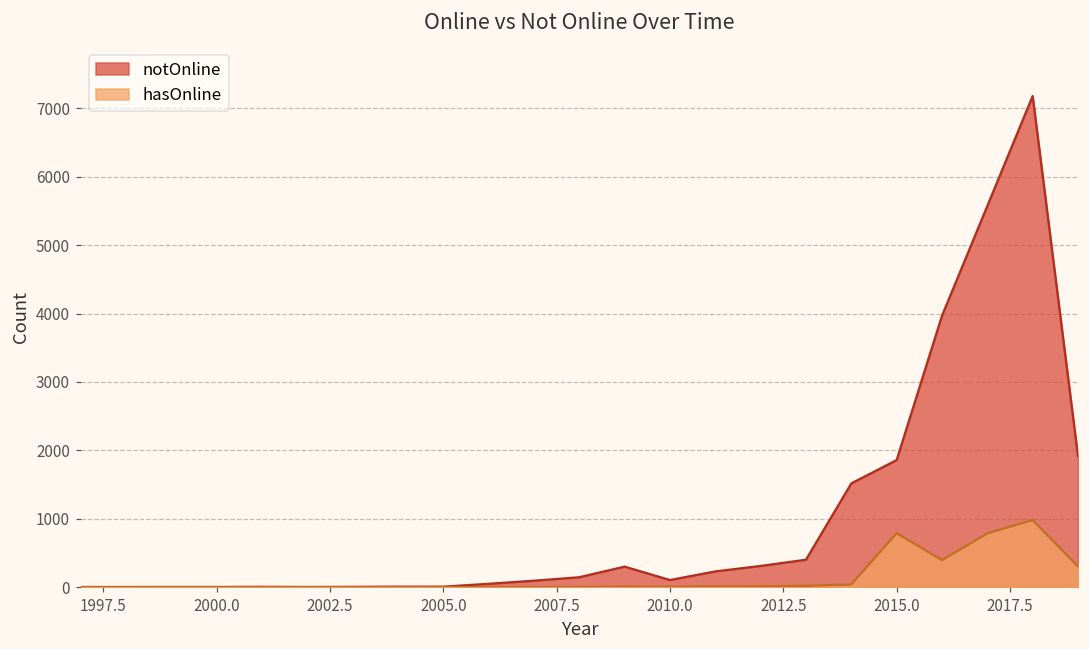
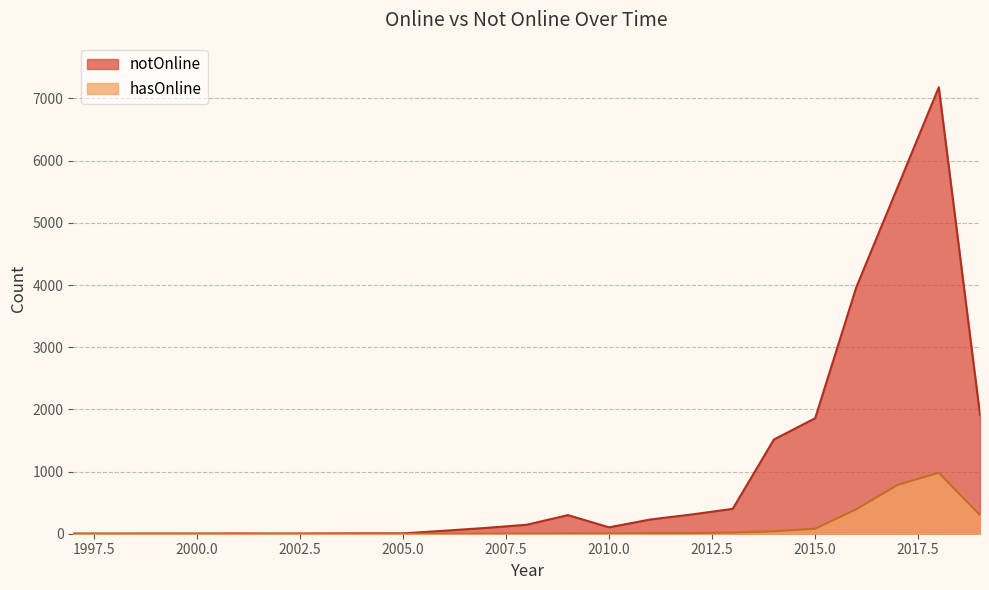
  {
    "notOnline": {
      "2010.0": 100,
      "2015.0": 1900
    },
    "hasOnline": {
      "2010.0": 0,
-     "2015.0": 800
+     "2015.0": 100
    }
  }
